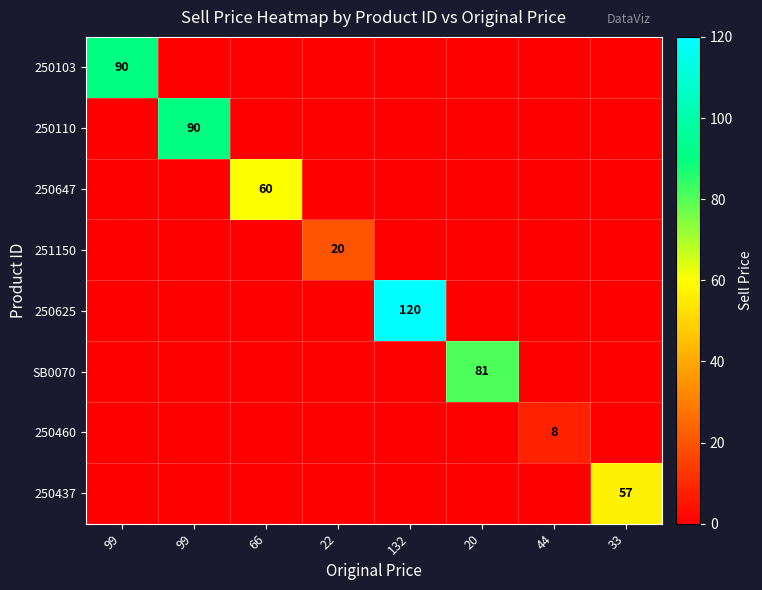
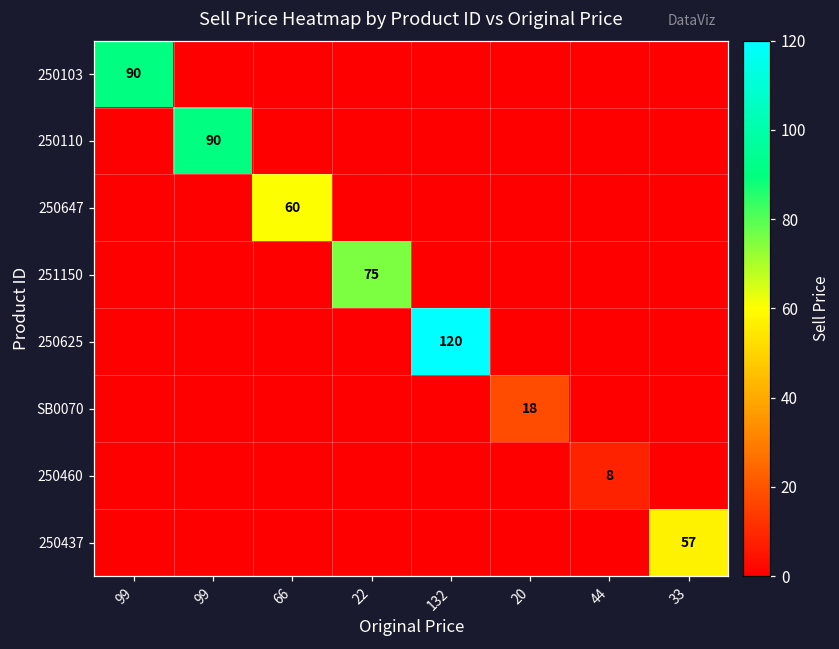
  {
    "250647": {
      "66": 60
    },
    "251150": {
-     "22": 20
+     "22": 75
    },
    "250625": {
      "132": 120
    },
    "SB0070": {
-     "20": 81
+     "20": 18
    },
    "250460": {
      "44": 8
    },
    "250437": {
      "33": 57
    }
  }
